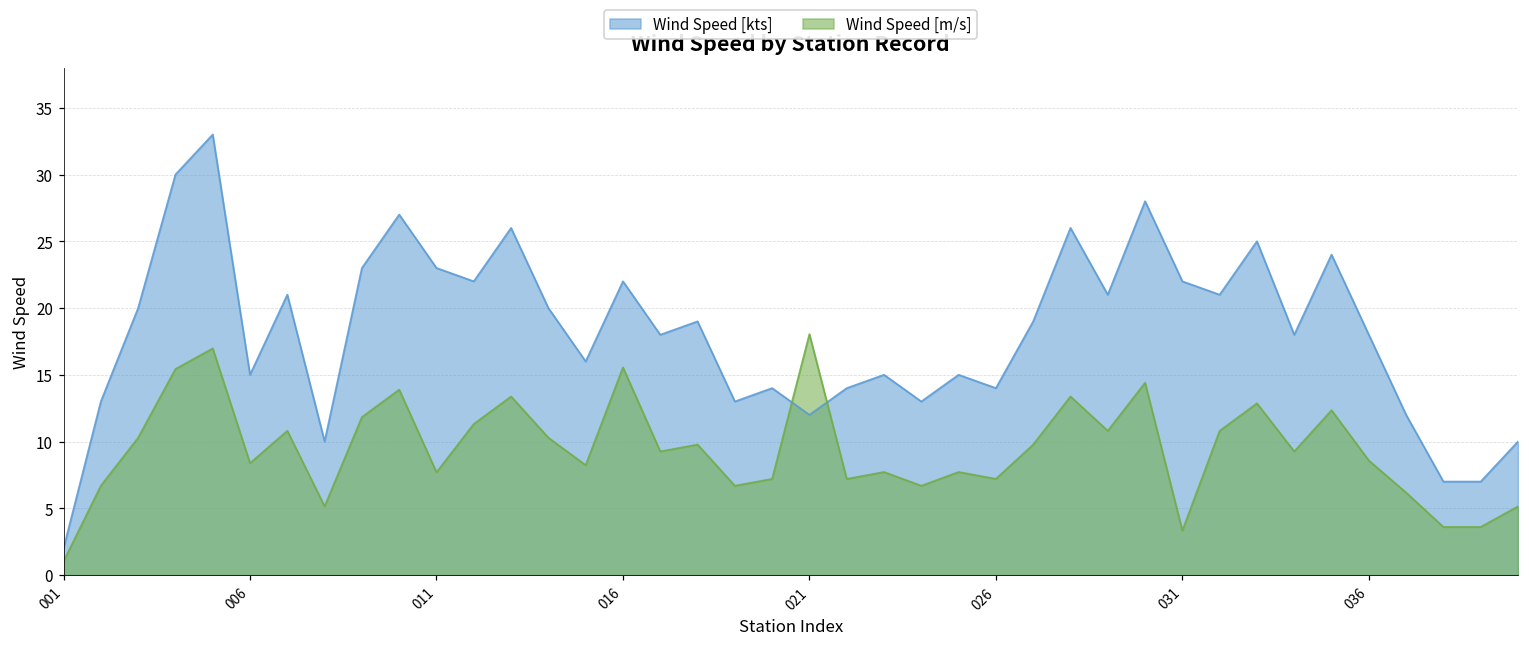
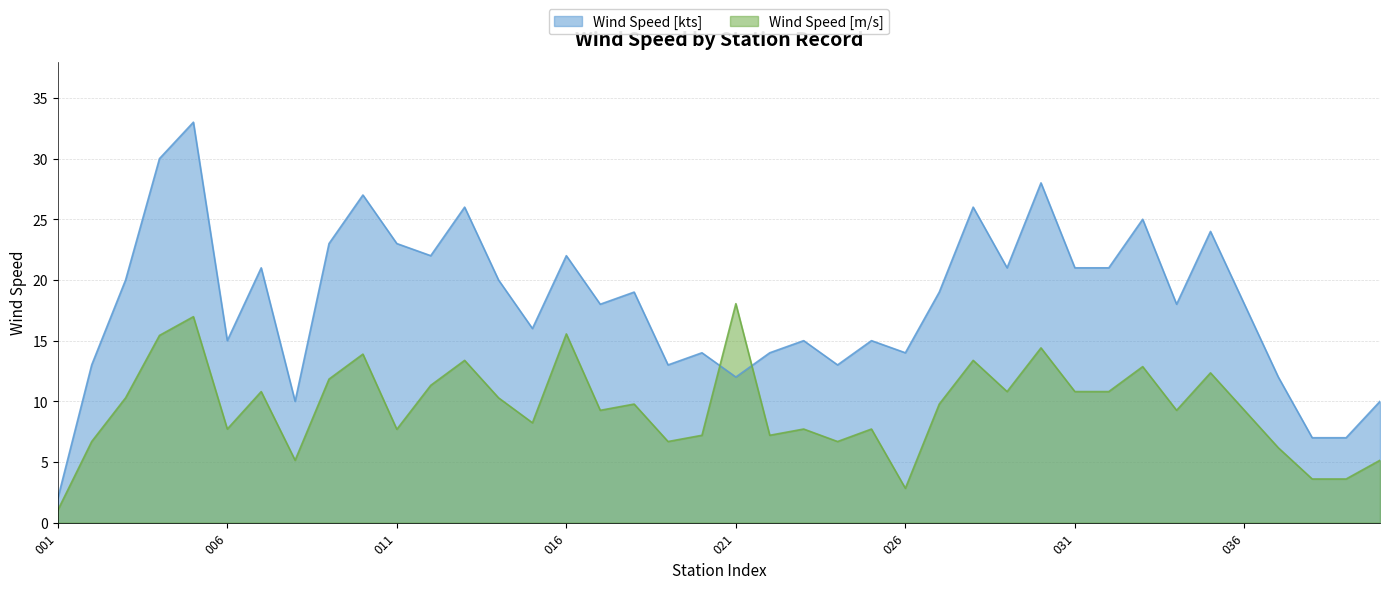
  {
    "Wind Speed [kts]": {
      "001": 2,
      "006": 15,
      "011": 23,
      "016": 22,
      "021": 12,
      "026": 14,
-     "031": 22,
+     "031": 21,
      "036": 18
    },
    "Wind Speed [m/s]": {
      "001": 1.0,
-     "006": 8.4,
+     "006": 7.7,
      "011": 7.7,
      "016": 15.6,
      "021": 18.0,
-     "026": 7.2,
-     "031": 3.3,
-     "036": 8.6
+     "026": 2.8,
+     "031": 10.8,
+     "036": 9.3
    }
  }
